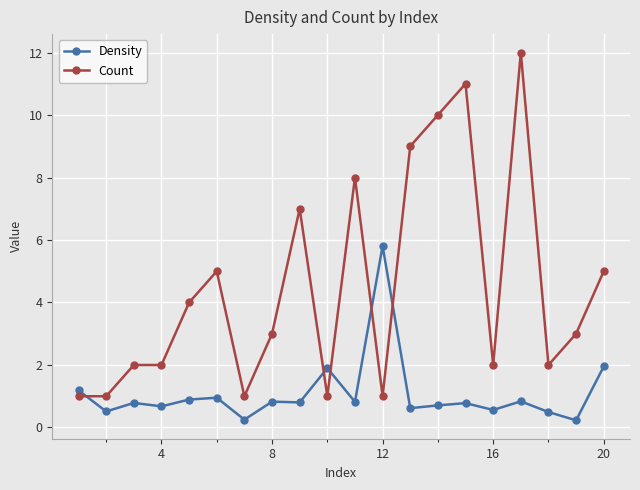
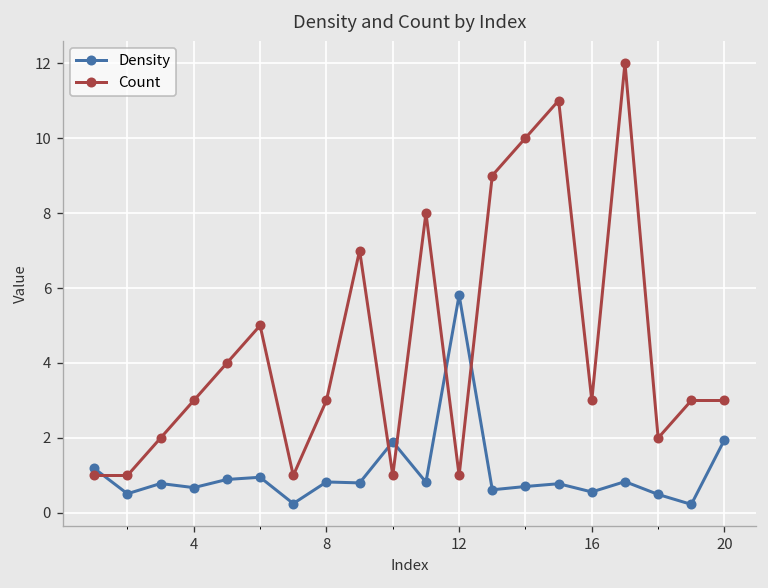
  {
    "Density": {
      "4": 0.7,
      "8": 0.8,
      "12": 5.8,
      "16": 0.6,
      "20": 2
    },
    "Count": {
-     "4": 2,
+     "4": 3,
      "8": 3,
      "12": 1,
-     "16": 2,
-     "20": 5
+     "16": 3,
+     "20": 3
    }
  }
